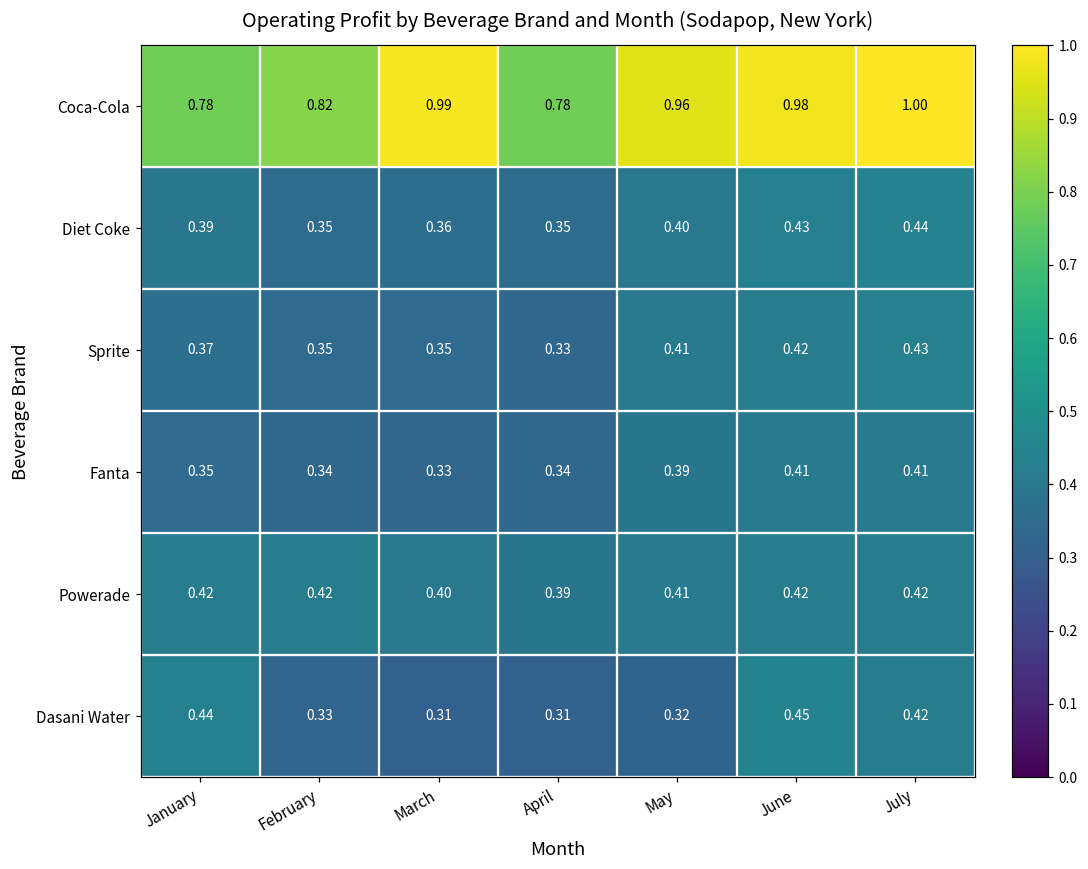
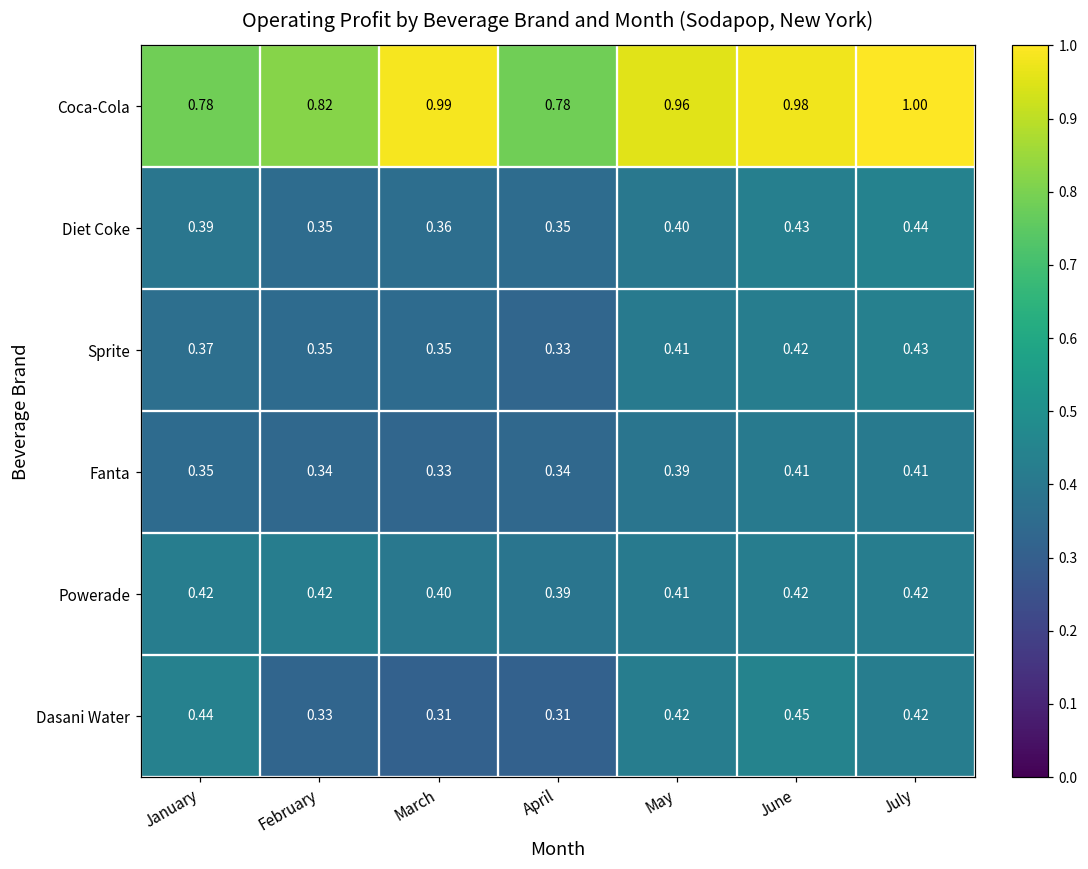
  {
    "Coca-Cola": {
      "January": 0.78,
      "February": 0.82,
      "March": 0.99,
      "April": 0.78,
      "May": 0.96,
      "June": 0.98,
      "July": 1.00
    },
    "Diet Coke": {
      "January": 0.39,
      "February": 0.35,
      "March": 0.36,
      "April": 0.35,
      "May": 0.40,
      "June": 0.43,
      "July": 0.44
    },
    "Sprite": {
      "January": 0.37,
      "February": 0.35,
      "March": 0.35,
      "April": 0.33,
      "May": 0.41,
      "June": 0.42,
      "July": 0.43
    },
    "Fanta": {
      "January": 0.35,
      "February": 0.34,
      "March": 0.33,
      "April": 0.34,
      "May": 0.39,
      "June": 0.41,
      "July": 0.41
    },
    "Powerade": {
      "January": 0.42,
      "February": 0.42,
      "March": 0.40,
      "April": 0.39,
      "May": 0.41,
      "June": 0.42,
      "July": 0.42
    },
    "Dasani Water": {
      "January": 0.44,
      "February": 0.33,
      "March": 0.31,
      "April": 0.31,
-     "May": 0.32,
+     "May": 0.42,
      "June": 0.45,
      "July": 0.42
    }
  }
